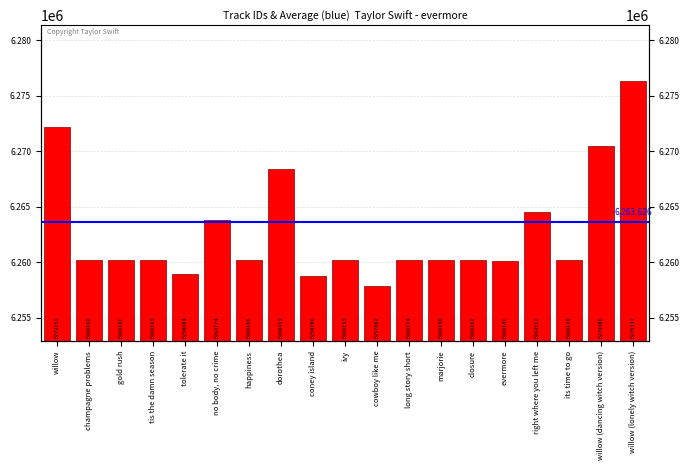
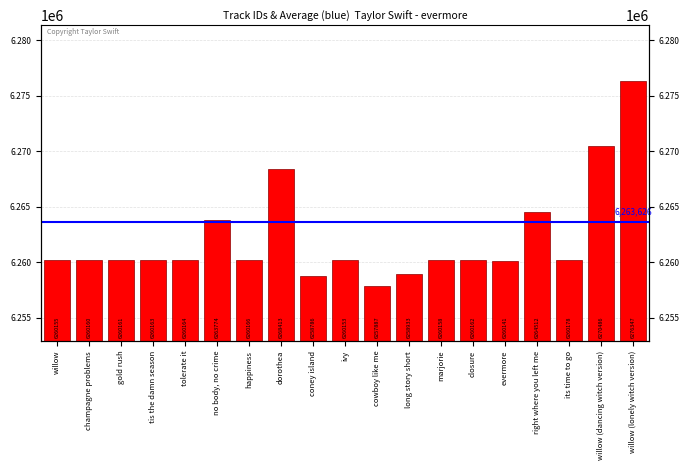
  {
-   "willow": 6272151,
+   "willow": 6260155,
    "champagne problems": 6260160,
    "gold rush": 6260161,
    "tis the damn season": 6260163,
-   "tolerate it": 6258884,
+   "tolerate it": 6260164,
    "no body, no crime": 6263774,
    "happiness": 6260166,
    "dorothea": 6268413,
    "coney island": 6258786,
    "ivy": 6260153,
    "cowboy like me": 6257887,
-   "long story short": 6260174,
+   "long story short": 6258933,
    "marjorie": 6260158,
    "closure": 6260162,
    "evermore": 6260141,
    "right where you left me": 6264512,
    "its time to go": 6260178,
    "willow (dancing witch version)": 6270486,
    "willow (lonely witch version)": 6276347
  }
